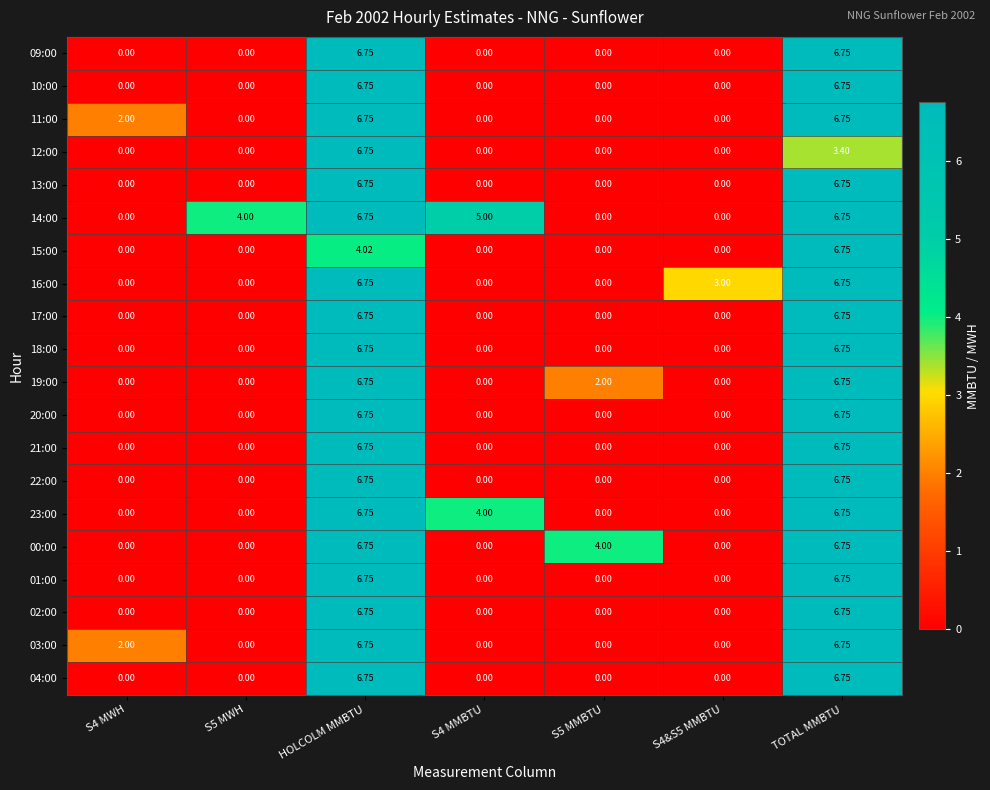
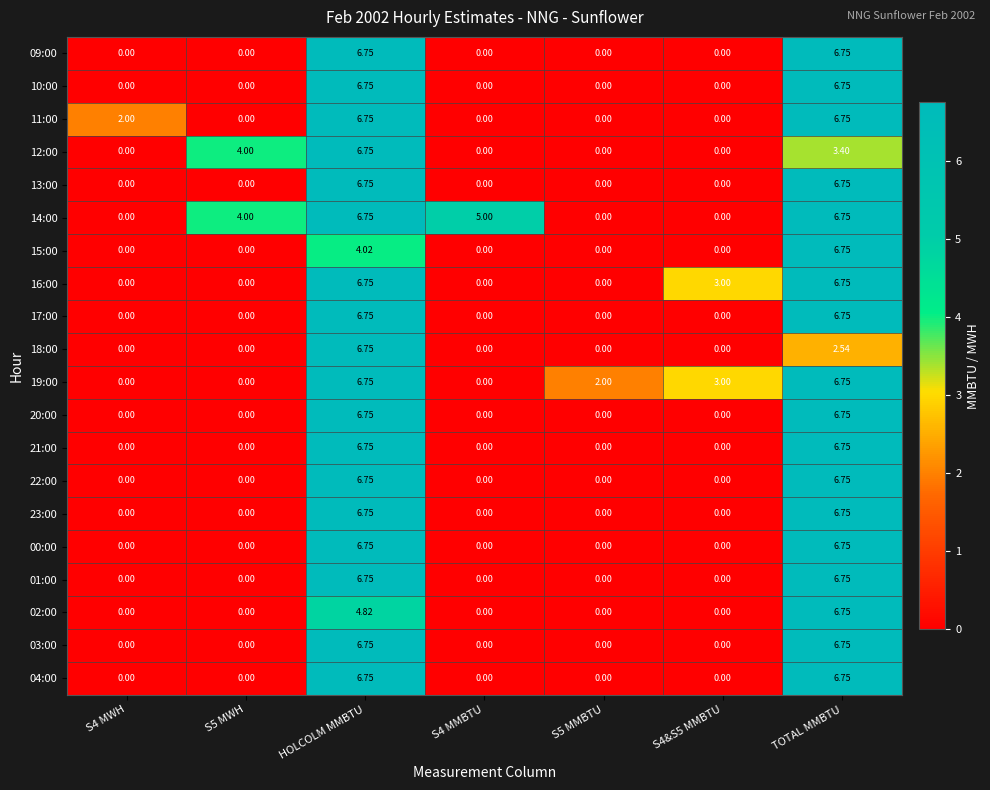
  {
    "09:00": {
      "S4 MWH": 0.00,
      "S5 MWH": 0.00,
      "HOLCOLM MMBTU": 6.75,
      "S4 MMBTU": 0.00,
      "S5 MMBTU": 0.00,
      "S4&S5 MMBTU": 0.00,
      "TOTAL MMBTU": 6.75
    },
    "10:00": {
      "S4 MWH": 0.00,
      "S5 MWH": 0.00,
      "HOLCOLM MMBTU": 6.75,
      "S4 MMBTU": 0.00,
      "S5 MMBTU": 0.00,
      "S4&S5 MMBTU": 0.00,
      "TOTAL MMBTU": 6.75
    },
    "11:00": {
      "S4 MWH": 2.00,
      "S5 MWH": 0.00,
      "HOLCOLM MMBTU": 6.75,
      "S4 MMBTU": 0.00,
      "S5 MMBTU": 0.00,
      "S4&S5 MMBTU": 0.00,
      "TOTAL MMBTU": 6.75
    },
    "12:00": {
      "S4 MWH": 0.00,
-     "S5 MWH": 0.00,
+     "S5 MWH": 4.00,
      "HOLCOLM MMBTU": 6.75,
      "S4 MMBTU": 0.00,
      "S5 MMBTU": 0.00,
      "S4&S5 MMBTU": 0.00,
      "TOTAL MMBTU": 3.40
    },
    "13:00": {
      "S4 MWH": 0.00,
      "S5 MWH": 0.00,
      "HOLCOLM MMBTU": 6.75,
      "S4 MMBTU": 0.00,
      "S5 MMBTU": 0.00,
      "S4&S5 MMBTU": 0.00,
      "TOTAL MMBTU": 6.75
    },
    "14:00": {
      "S4 MWH": 0.00,
      "S5 MWH": 4.00,
      "HOLCOLM MMBTU": 6.75,
      "S4 MMBTU": 5.00,
      "S5 MMBTU": 0.00,
      "S4&S5 MMBTU": 0.00,
      "TOTAL MMBTU": 6.75
    },
    "15:00": {
      "S4 MWH": 0.00,
      "S5 MWH": 0.00,
      "HOLCOLM MMBTU": 4.02,
      "S4 MMBTU": 0.00,
      "S5 MMBTU": 0.00,
      "S4&S5 MMBTU": 0.00,
      "TOTAL MMBTU": 6.75
    },
    "16:00": {
      "S4 MWH": 0.00,
      "S5 MWH": 0.00,
      "HOLCOLM MMBTU": 6.75,
      "S4 MMBTU": 0.00,
      "S5 MMBTU": 0.00,
      "S4&S5 MMBTU": 3.00,
      "TOTAL MMBTU": 6.75
    },
    "17:00": {
      "S4 MWH": 0.00,
      "S5 MWH": 0.00,
      "HOLCOLM MMBTU": 6.75,
      "S4 MMBTU": 0.00,
      "S5 MMBTU": 0.00,
      "S4&S5 MMBTU": 0.00,
      "TOTAL MMBTU": 6.75
    },
    "18:00": {
      "S4 MWH": 0.00,
      "S5 MWH": 0.00,
      "HOLCOLM MMBTU": 6.75,
      "S4 MMBTU": 0.00,
      "S5 MMBTU": 0.00,
      "S4&S5 MMBTU": 0.00,
-     "TOTAL MMBTU": 6.75
+     "TOTAL MMBTU": 2.54
    },
    "19:00": {
      "S4 MWH": 0.00,
      "S5 MWH": 0.00,
      "HOLCOLM MMBTU": 6.75,
      "S4 MMBTU": 0.00,
      "S5 MMBTU": 2.00,
-     "S4&S5 MMBTU": 0.00,
+     "S4&S5 MMBTU": 3.00,
      "TOTAL MMBTU": 6.75
    },
    "20:00": {
      "S4 MWH": 0.00,
      "S5 MWH": 0.00,
      "HOLCOLM MMBTU": 6.75,
      "S4 MMBTU": 0.00,
      "S5 MMBTU": 0.00,
      "S4&S5 MMBTU": 0.00,
      "TOTAL MMBTU": 6.75
    },
    "21:00": {
      "S4 MWH": 0.00,
      "S5 MWH": 0.00,
      "HOLCOLM MMBTU": 6.75,
      "S4 MMBTU": 0.00,
      "S5 MMBTU": 0.00,
      "S4&S5 MMBTU": 0.00,
      "TOTAL MMBTU": 6.75
    },
    "22:00": {
      "S4 MWH": 0.00,
      "S5 MWH": 0.00,
      "HOLCOLM MMBTU": 6.75,
      "S4 MMBTU": 0.00,
      "S5 MMBTU": 0.00,
      "S4&S5 MMBTU": 0.00,
      "TOTAL MMBTU": 6.75
    },
    "23:00": {
      "S4 MWH": 0.00,
      "S5 MWH": 0.00,
      "HOLCOLM MMBTU": 6.75,
-     "S4 MMBTU": 4.00,
+     "S4 MMBTU": 0.00,
      "S5 MMBTU": 0.00,
      "S4&S5 MMBTU": 0.00,
      "TOTAL MMBTU": 6.75
    },
    "00:00": {
      "S4 MWH": 0.00,
      "S5 MWH": 0.00,
      "HOLCOLM MMBTU": 6.75,
      "S4 MMBTU": 0.00,
-     "S5 MMBTU": 4.00,
+     "S5 MMBTU": 0.00,
      "S4&S5 MMBTU": 0.00,
      "TOTAL MMBTU": 6.75
    },
    "01:00": {
      "S4 MWH": 0.00,
      "S5 MWH": 0.00,
      "HOLCOLM MMBTU": 6.75,
      "S4 MMBTU": 0.00,
      "S5 MMBTU": 0.00,
      "S4&S5 MMBTU": 0.00,
      "TOTAL MMBTU": 6.75
    },
    "02:00": {
      "S4 MWH": 0.00,
      "S5 MWH": 0.00,
-     "HOLCOLM MMBTU": 6.75,
+     "HOLCOLM MMBTU": 4.82,
      "S4 MMBTU": 0.00,
      "S5 MMBTU": 0.00,
      "S4&S5 MMBTU": 0.00,
      "TOTAL MMBTU": 6.75
    },
    "03:00": {
-     "S4 MWH": 2.00,
+     "S4 MWH": 0.00,
      "S5 MWH": 0.00,
      "HOLCOLM MMBTU": 6.75,
      "S4 MMBTU": 0.00,
      "S5 MMBTU": 0.00,
      "S4&S5 MMBTU": 0.00,
      "TOTAL MMBTU": 6.75
    },
    "04:00": {
      "S4 MWH": 0.00,
      "S5 MWH": 0.00,
      "HOLCOLM MMBTU": 6.75,
      "S4 MMBTU": 0.00,
      "S5 MMBTU": 0.00,
      "S4&S5 MMBTU": 0.00,
      "TOTAL MMBTU": 6.75
    }
  }
